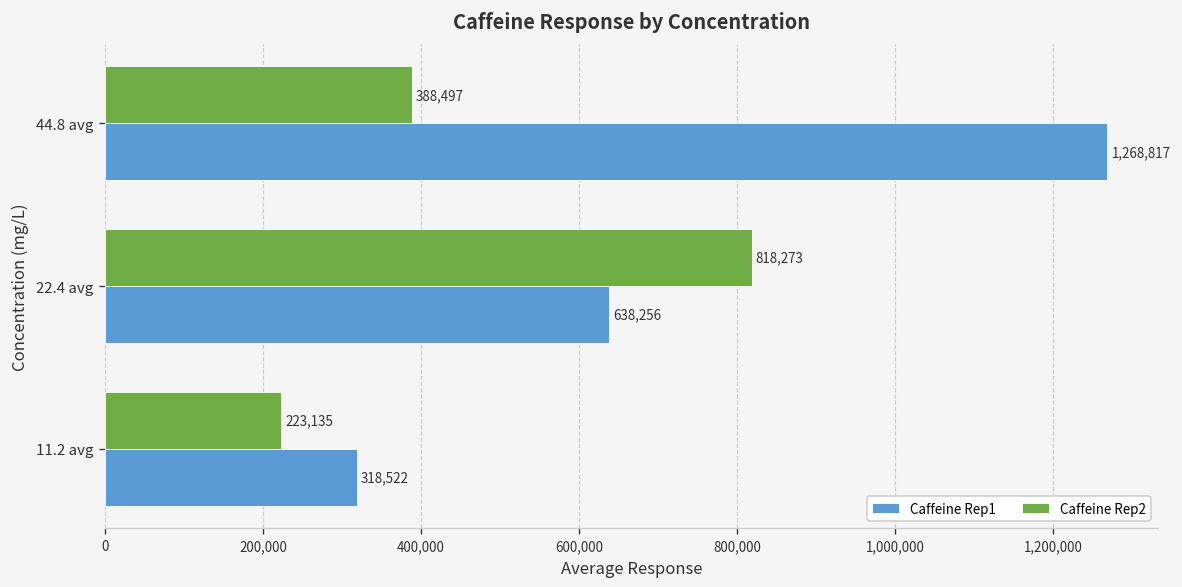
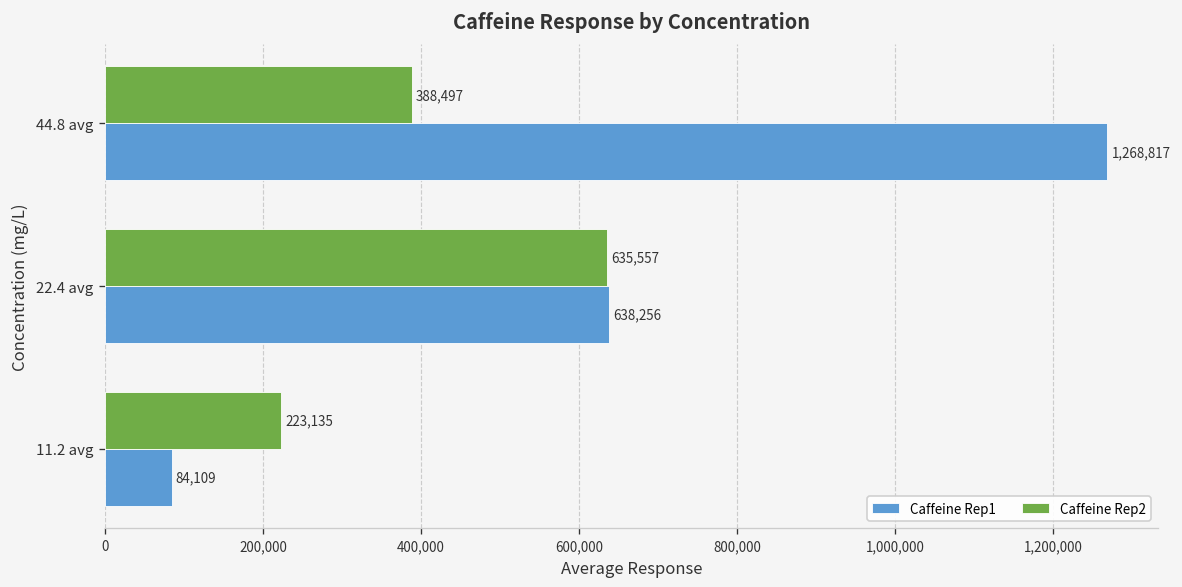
  {
    "Caffeine Rep1": {
      "44.8 avg": "1,268,817",
      "22.4 avg": "638,256",
-     "11.2 avg": "318,522"
+     "11.2 avg": "84,109"
    },
    "Caffeine Rep2": {
      "44.8 avg": "388,497",
-     "22.4 avg": "818,273",
+     "22.4 avg": "635,557",
      "11.2 avg": "223,135"
    }
  }
